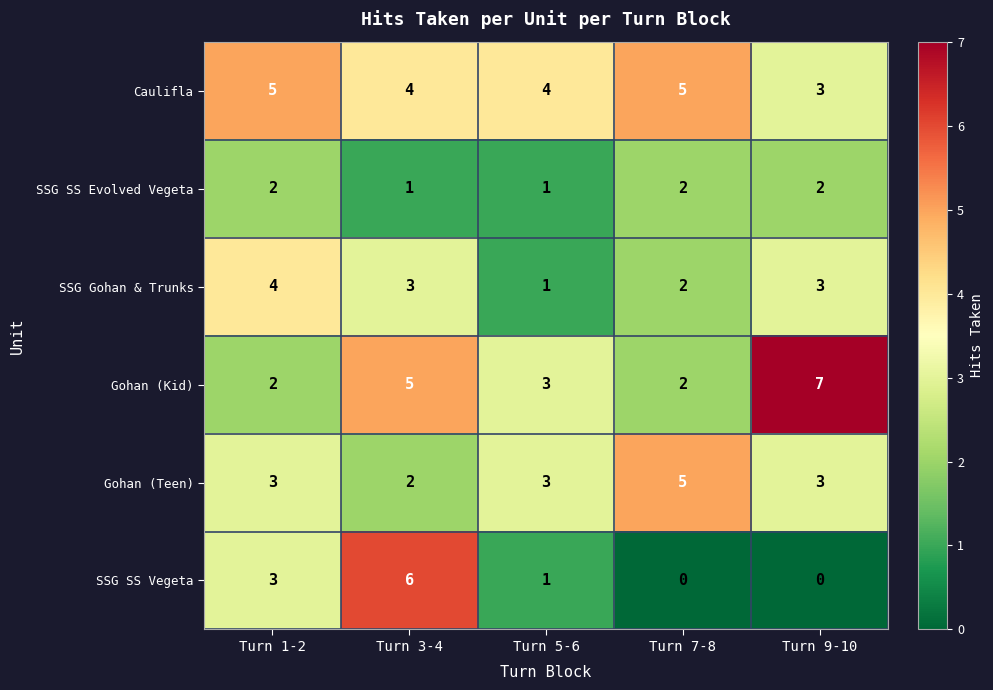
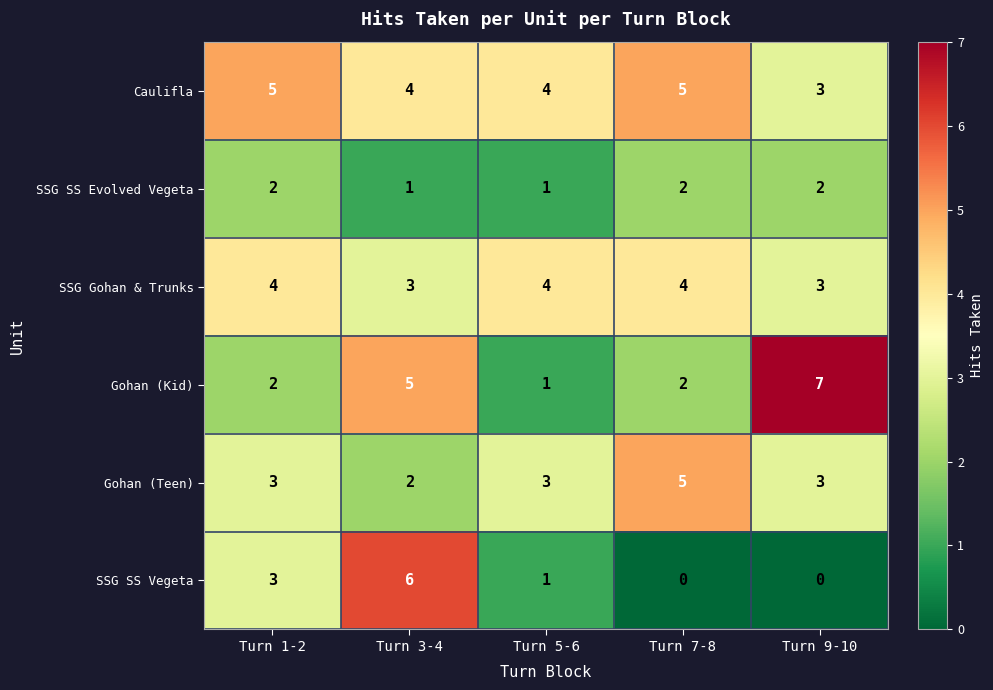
  {
    "Caulifla": {
      "Turn 1-2": 5,
      "Turn 3-4": 4,
      "Turn 5-6": 4,
      "Turn 7-8": 5,
      "Turn 9-10": 3
    },
    "SSG SS Evolved Vegeta": {
      "Turn 1-2": 2,
      "Turn 3-4": 1,
      "Turn 5-6": 1,
      "Turn 7-8": 2,
      "Turn 9-10": 2
    },
    "SSG Gohan & Trunks": {
      "Turn 1-2": 4,
      "Turn 3-4": 3,
-     "Turn 5-6": 1,
-     "Turn 7-8": 2,
+     "Turn 5-6": 4,
+     "Turn 7-8": 4,
      "Turn 9-10": 3
    },
    "Gohan (Kid)": {
      "Turn 1-2": 2,
      "Turn 3-4": 5,
-     "Turn 5-6": 3,
+     "Turn 5-6": 1,
      "Turn 7-8": 2,
      "Turn 9-10": 7
    },
    "Gohan (Teen)": {
      "Turn 1-2": 3,
      "Turn 3-4": 2,
      "Turn 5-6": 3,
      "Turn 7-8": 5,
      "Turn 9-10": 3
    },
    "SSG SS Vegeta": {
      "Turn 1-2": 3,
      "Turn 3-4": 6,
      "Turn 5-6": 1,
      "Turn 7-8": 0,
      "Turn 9-10": 0
    }
  }
